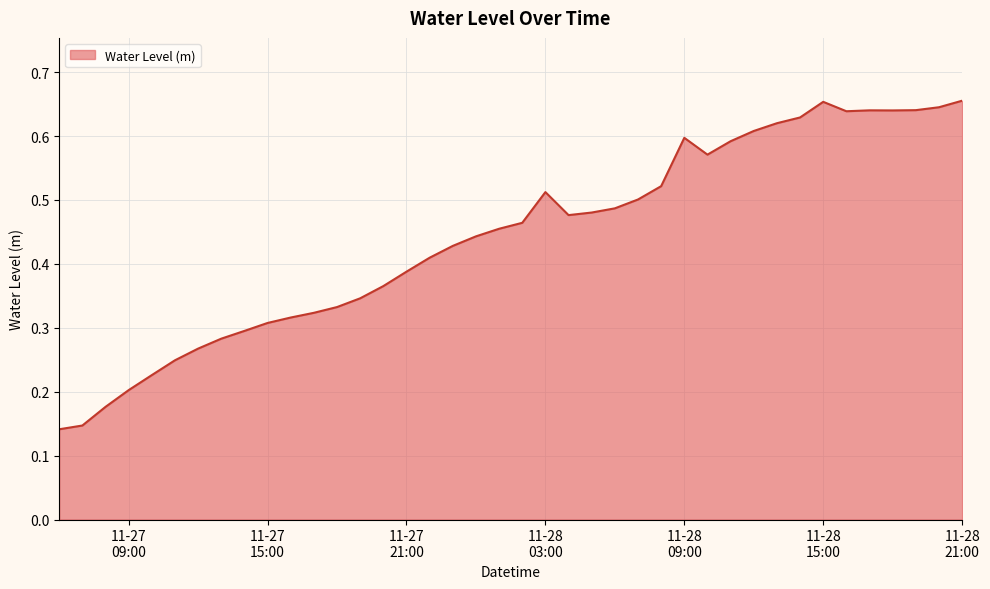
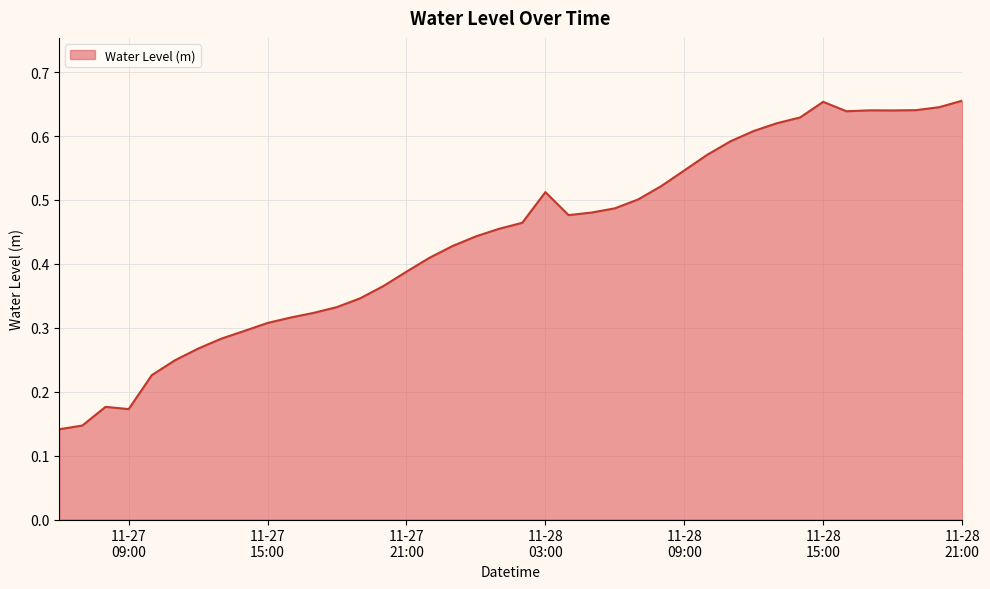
  {
-   "11-27 09:00": 0.20,
+   "11-27 09:00": 0.17,
    "11-27 15:00": 0.31,
    "11-27 21:00": 0.39,
    "11-28 03:00": 0.51,
-   "11-28 09:00": 0.60,
+   "11-28 09:00": 0.55,
    "11-28 15:00": 0.65,
    "11-28 21:00": 0.66
  }
